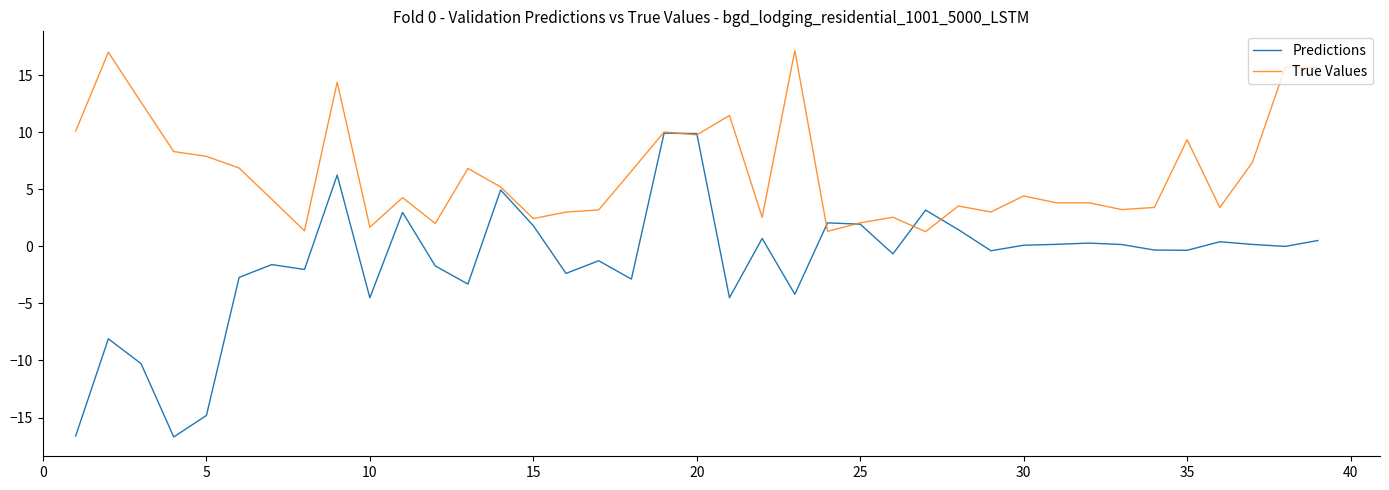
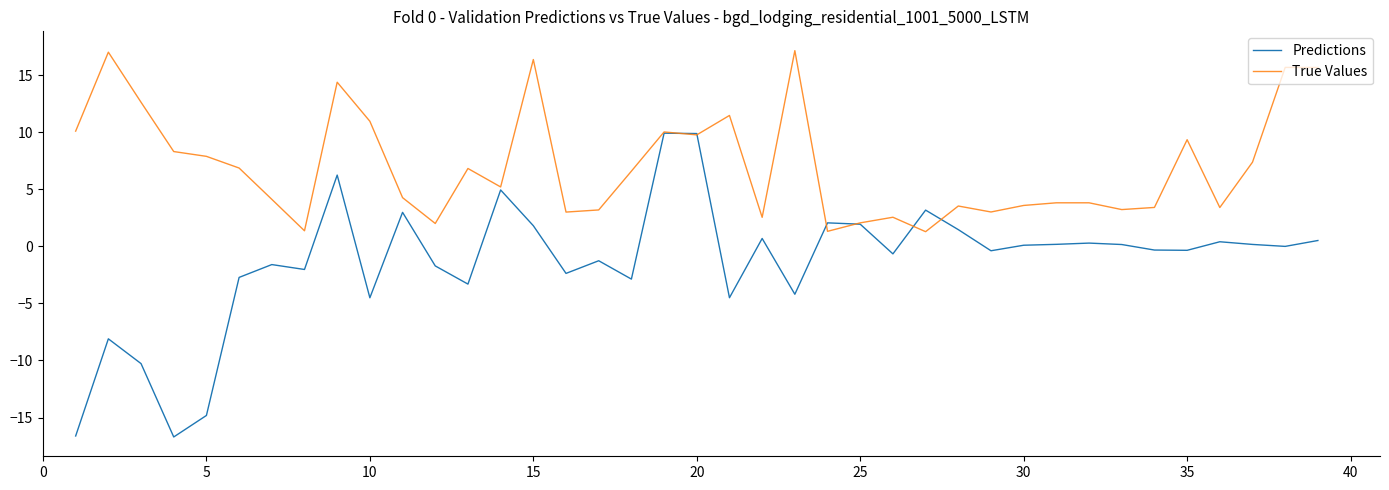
  {
    "Predictions": {
      "5": -14.8,
      "10": -4.5,
      "15": 1.8,
      "30": 0.1,
      "35": -0.3
    },
    "True Values": {
      "5": 7.9,
-     "10": 1.7,
-     "15": 2.4,
-     "30": 4.4,
+     "10": 11.0,
+     "15": 16.4,
+     "30": 3.6,
      "35": 9.3
    }
  }
